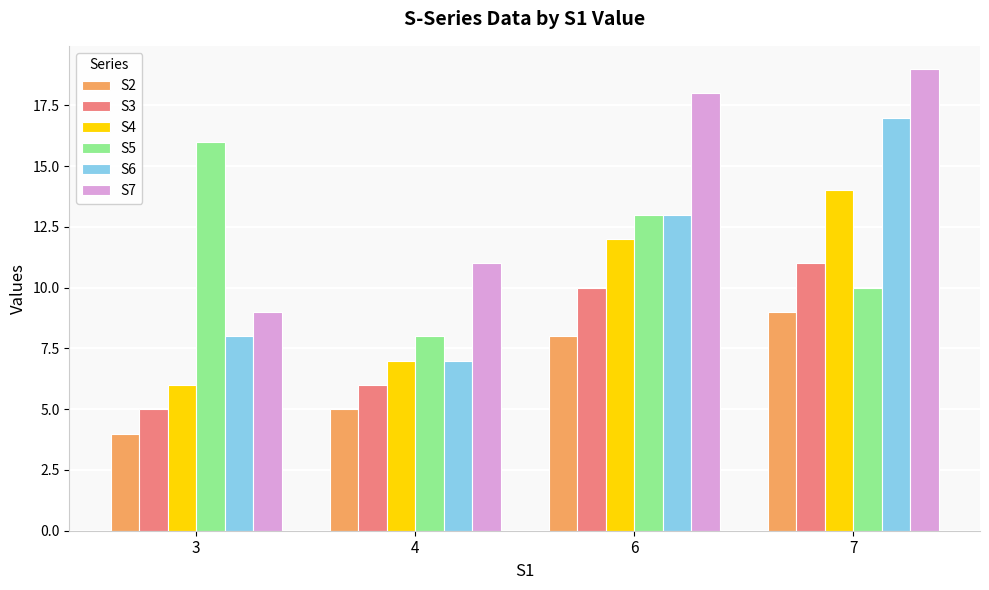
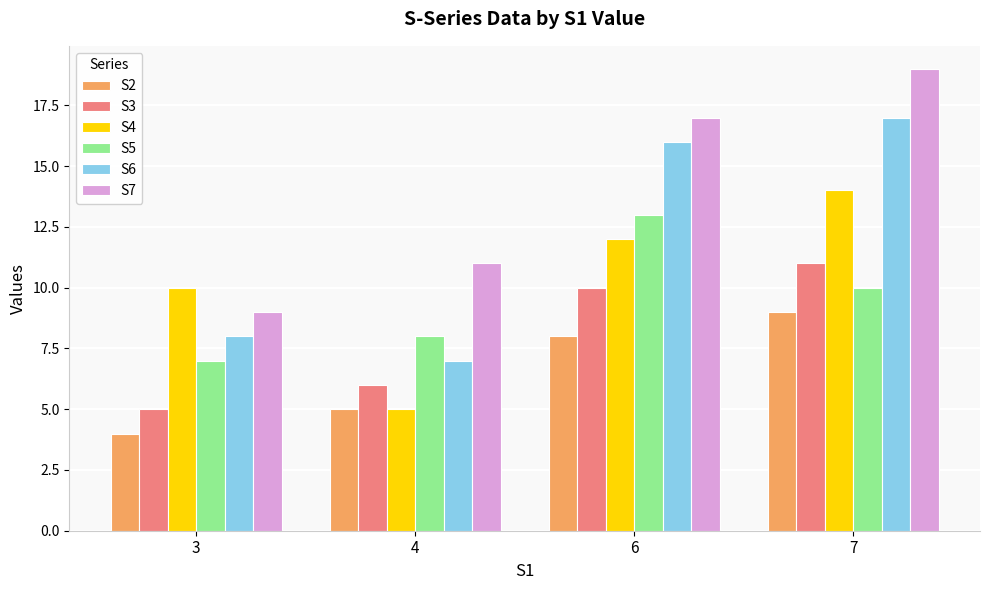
  {
    "S4": {
-     "3": 6,
-     "4": 7,
+     "3": 10,
+     "4": 5,
      "6": 12,
      "7": 14
    },
    "S5": {
-     "3": 16,
+     "3": 7,
      "4": 8,
      "6": 13,
      "7": 10
    },
    "S6": {
      "3": 8,
      "4": 7,
-     "6": 13,
+     "6": 16,
      "7": 17
    },
    "S7": {
      "3": 9,
      "4": 11,
-     "6": 18,
+     "6": 17,
      "7": 19
    }
  }
